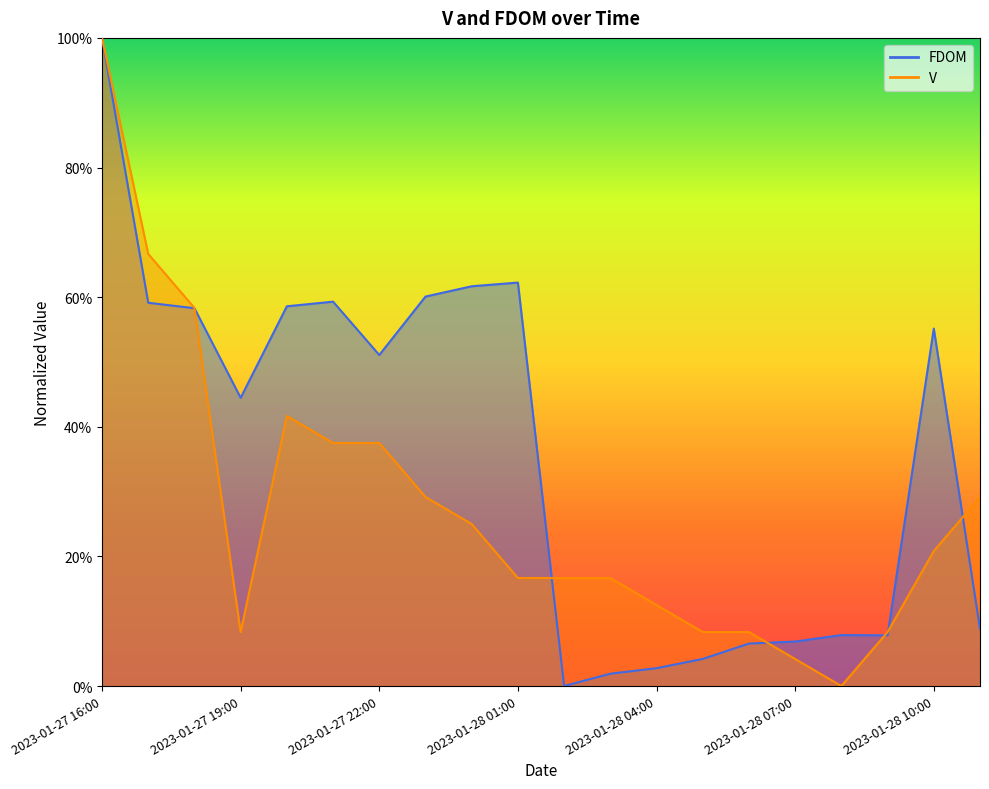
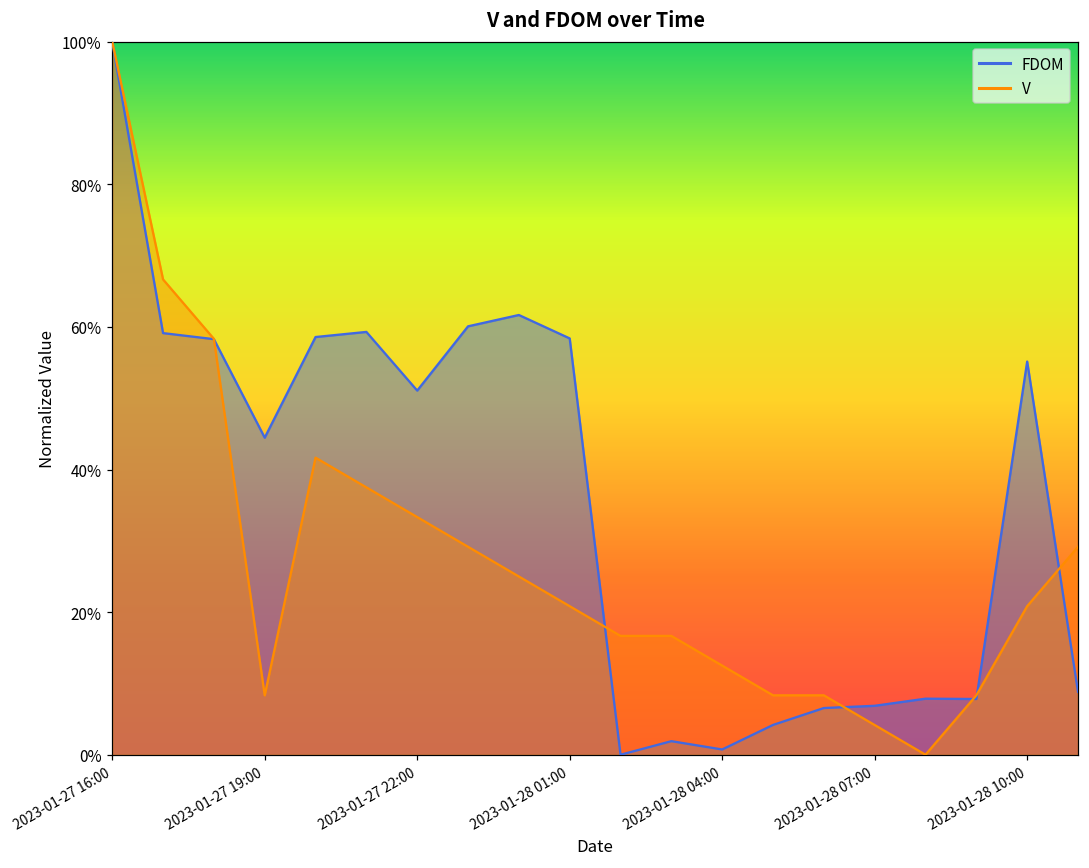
  {
    "FDOM": {
      "2023-01-27 19:00": "44%",
      "2023-01-27 22:00": "51%",
-     "2023-01-28 01:00": "62%",
-     "2023-01-28 04:00": "3%",
+     "2023-01-28 01:00": "58%",
+     "2023-01-28 04:00": "1%",
      "2023-01-28 07:00": "7%",
      "2023-01-28 10:00": "55%"
    },
    "V": {
      "2023-01-27 19:00": "8%",
-     "2023-01-27 22:00": "37%",
-     "2023-01-28 01:00": "17%",
+     "2023-01-27 22:00": "33%",
+     "2023-01-28 01:00": "21%",
      "2023-01-28 04:00": "13%",
      "2023-01-28 07:00": "4%",
      "2023-01-28 10:00": "21%"
    }
  }
